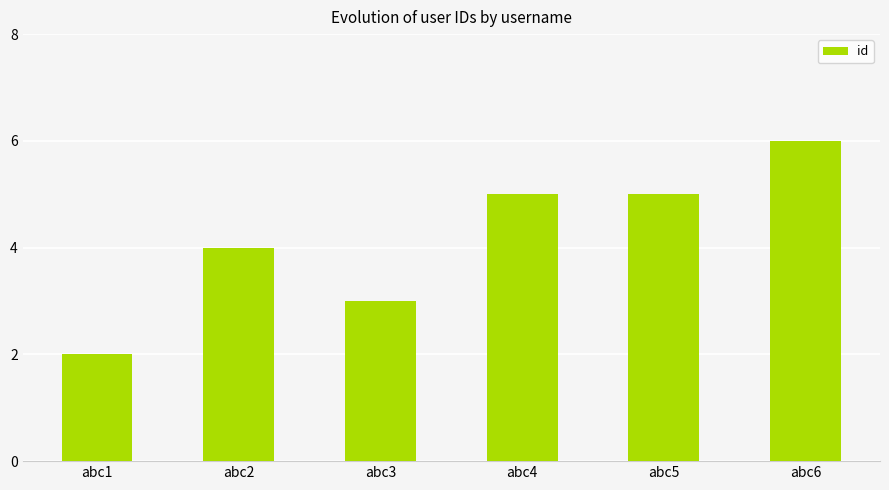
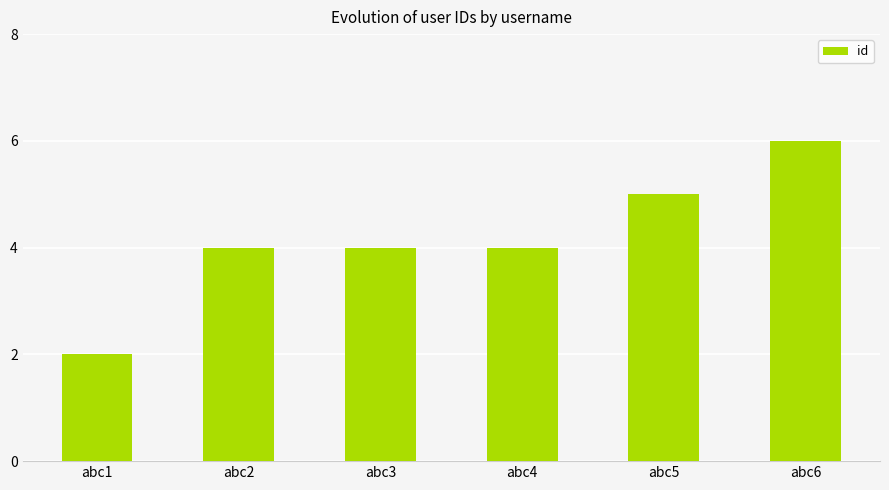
  {
    "abc1": 2,
    "abc2": 4,
-   "abc3": 3,
-   "abc4": 5,
+   "abc3": 4,
+   "abc4": 4,
    "abc5": 5,
    "abc6": 6
  }
